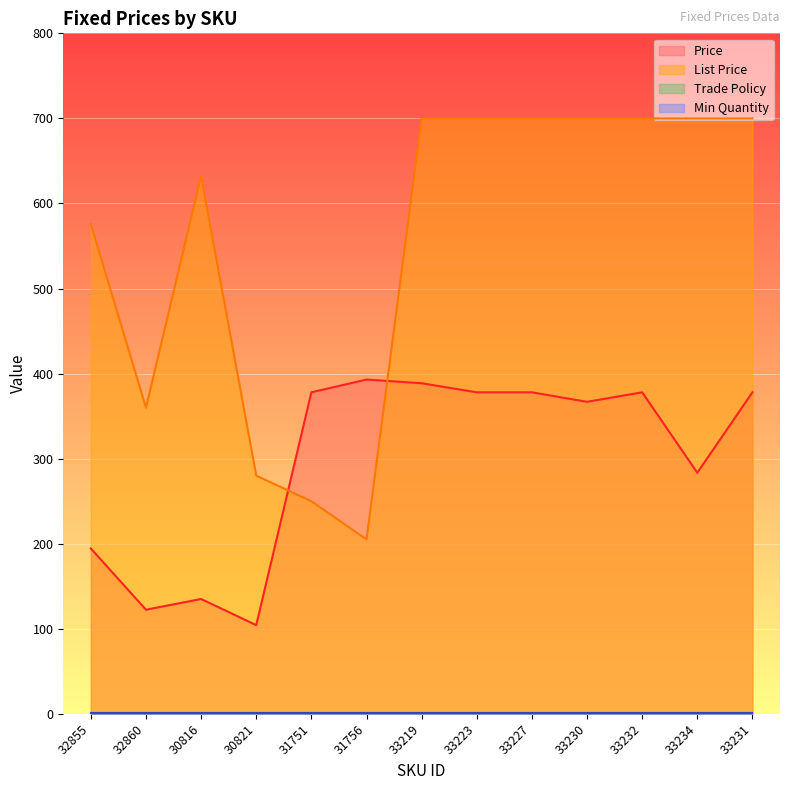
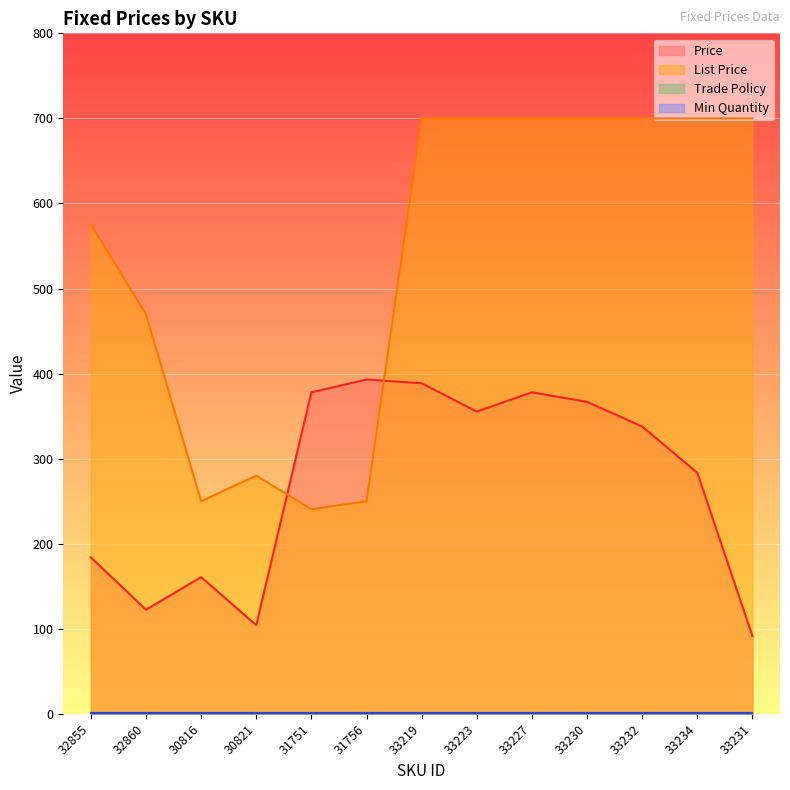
  {
    "Price": {
-     "32855": 190,
+     "32855": 180,
      "32860": 120,
-     "30816": 130,
+     "30816": 160,
      "30821": 100,
      "31751": 380,
      "31756": 390,
      "33219": 390,
-     "33223": 380,
+     "33223": 360,
      "33227": 380,
      "33230": 370,
-     "33232": 380,
+     "33232": 340,
      "33234": 280,
-     "33231": 380
+     "33231": 90
    },
    "List Price": {
      "32855": 580,
-     "32860": 360,
-     "30816": 630,
+     "32860": 470,
+     "30816": 250,
      "30821": 280,
-     "31751": 250,
-     "31756": 210,
+     "31751": 240,
+     "31756": 250,
      "33219": 700,
      "33223": 700,
      "33227": 700,
      "33230": 700,
      "33232": 700
    },
    "Min Quantity": {
      "32855": 0,
      "32860": 0,
      "30816": 0,
      "30821": 0,
      "31751": 0,
      "31756": 0,
      "33219": 0,
      "33223": 0,
      "33227": 0,
      "33230": 0,
      "33232": 0,
      "33234": 0,
      "33231": 0
    }
  }
